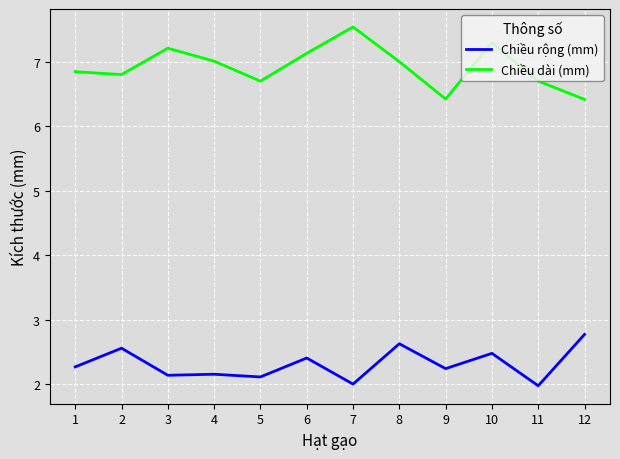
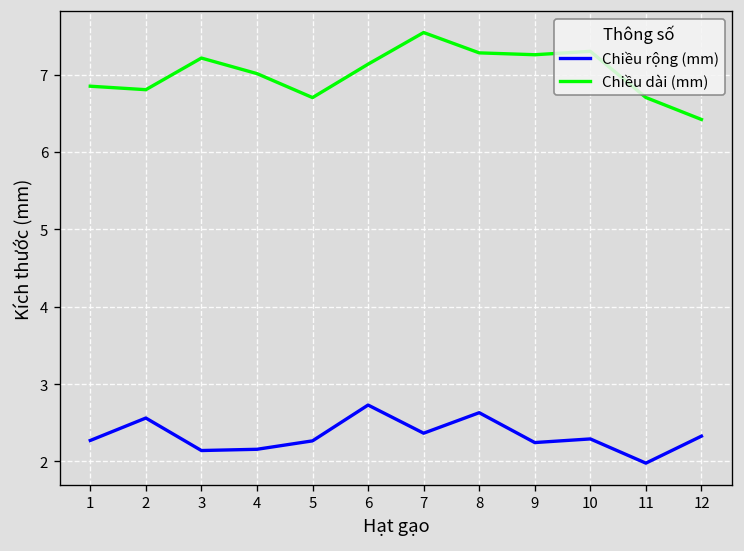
  {
    "Chiều rộng (mm)": {
      "1": 2.3,
      "2": 2.6,
      "3": 2.1,
      "4": 2.2,
-     "5": 2.1,
-     "6": 2.4,
-     "7": 2.0,
+     "5": 2.3,
+     "6": 2.7,
+     "7": 2.4,
      "8": 2.6,
      "9": 2.2,
-     "10": 2.5,
+     "10": 2.3,
      "11": 2.0,
-     "12": 2.8
+     "12": 2.3
    },
    "Chiều dài (mm)": {
      "1": 6.9,
      "2": 6.8,
      "3": 7.2,
      "4": 7.0,
      "5": 6.7,
      "6": 7.1,
      "7": 7.5,
-     "8": 7.0,
-     "9": 6.4,
+     "8": 7.3,
+     "9": 7.3,
      "12": 6.4
    }
  }
